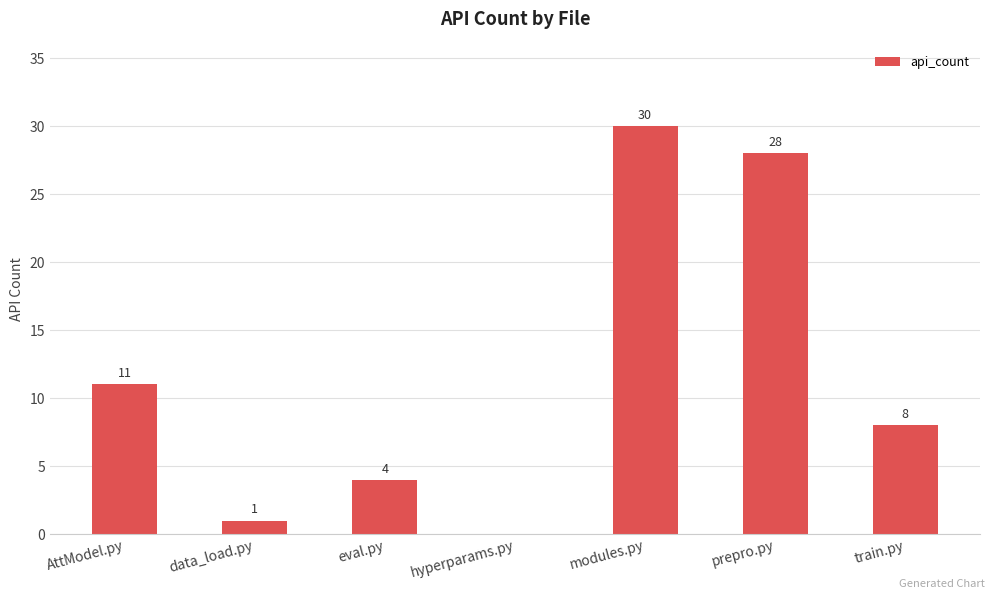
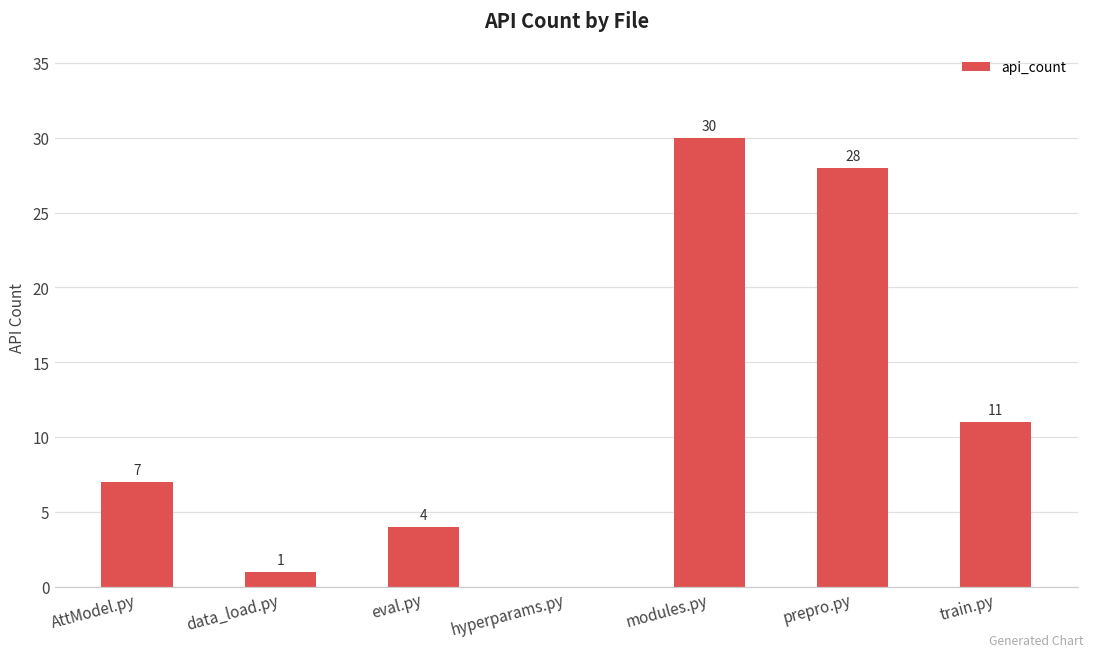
  {
-   "AttModel.py": 11,
+   "AttModel.py": 7,
    "data_load.py": 1,
    "eval.py": 4,
    "modules.py": 30,
    "prepro.py": 28,
-   "train.py": 8
+   "train.py": 11
  }
